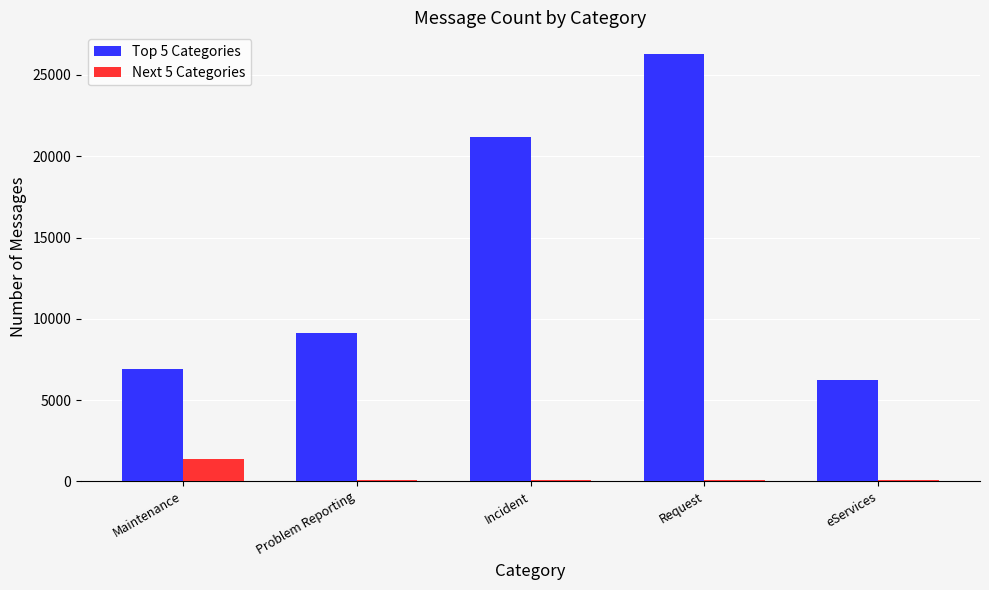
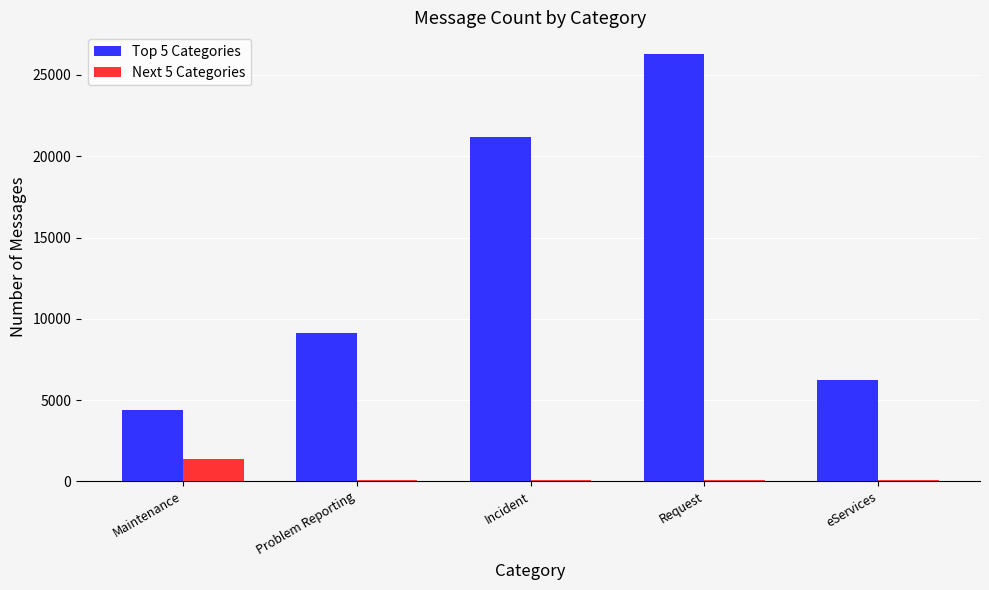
  {
    "Top 5 Categories": {
-     "Maintenance": 6900,
+     "Maintenance": 4400,
      "Problem Reporting": 9100,
      "Incident": 21200,
      "Request": 26300,
      "eServices": 6200
    },
    "Next 5 Categories": {
      "Maintenance": 1300
    }
  }
